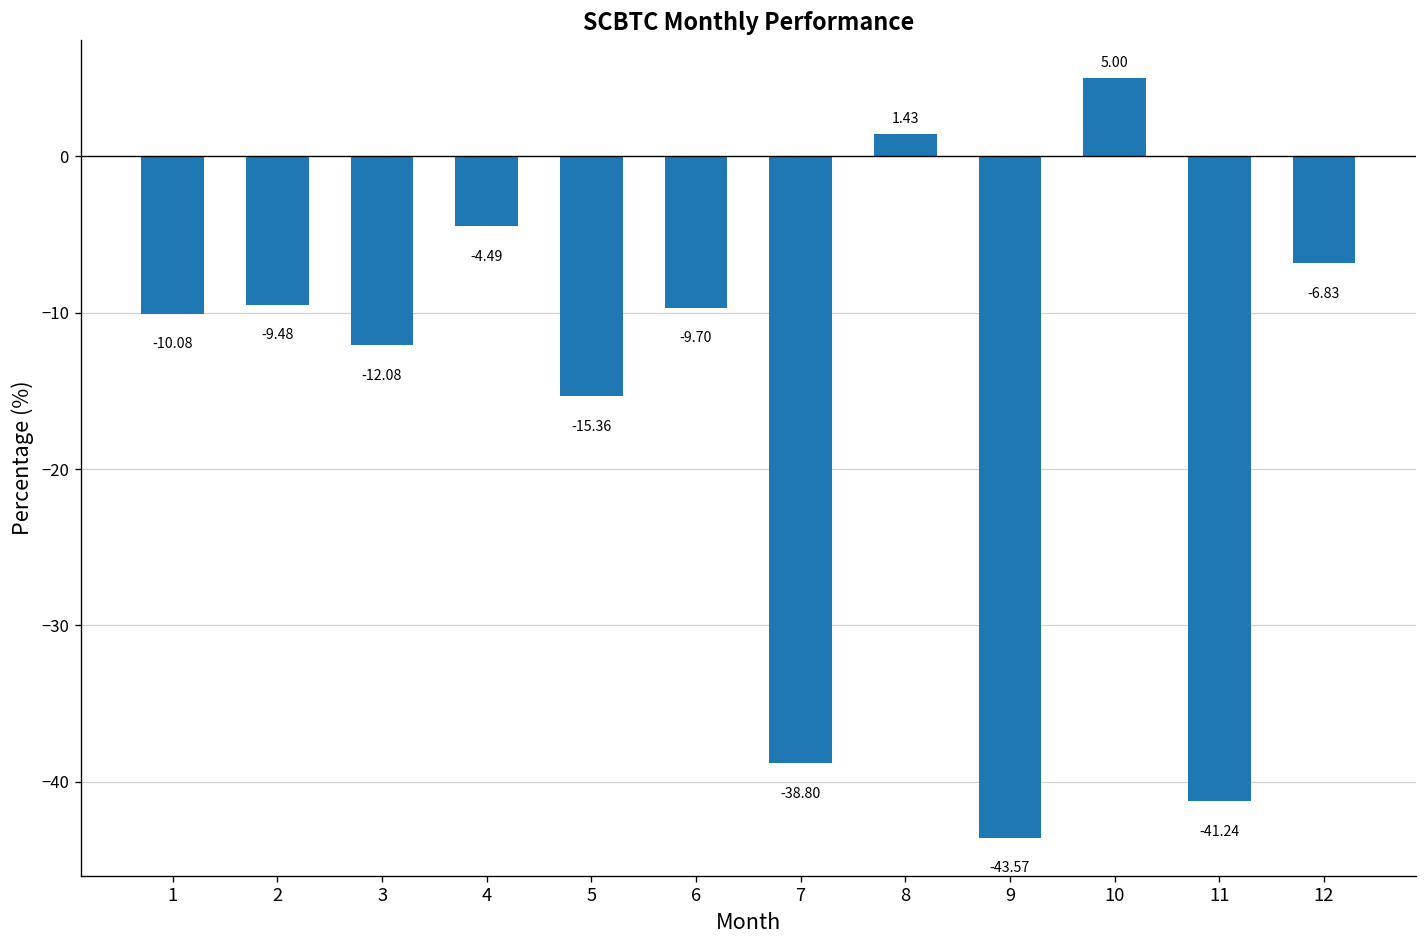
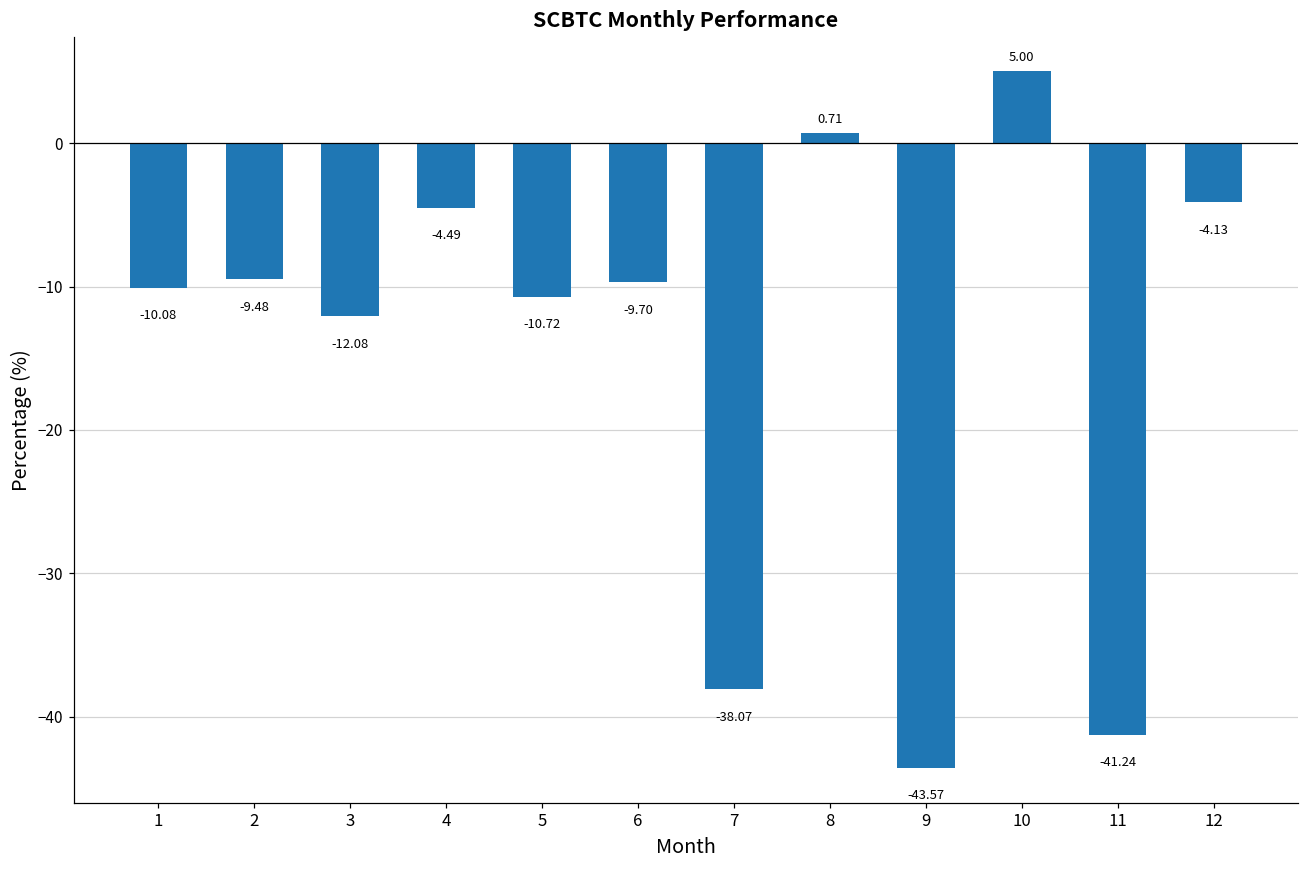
  {
    "1": -10.08,
    "2": -9.48,
    "3": -12.08,
    "4": -4.49,
-   "5": -15.36,
+   "5": -10.72,
    "6": -9.70,
-   "7": -38.80,
-   "8": 1.43,
+   "7": -38.07,
+   "8": 0.71,
    "9": -43.57,
    "10": 5.00,
    "11": -41.24,
-   "12": -6.83
+   "12": -4.13
  }
